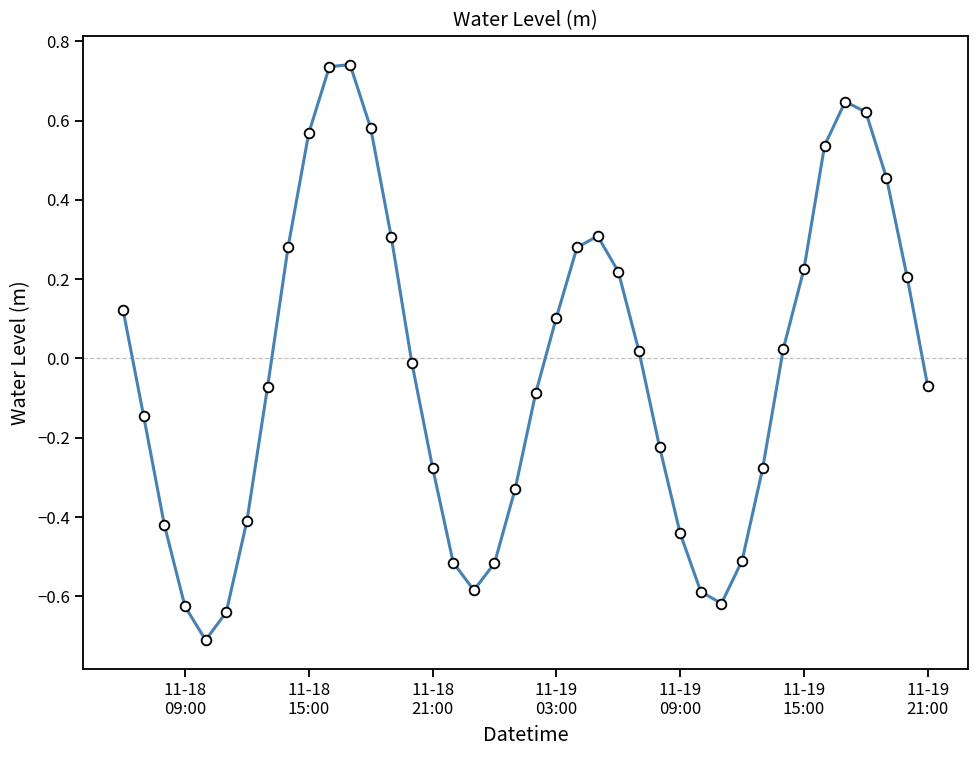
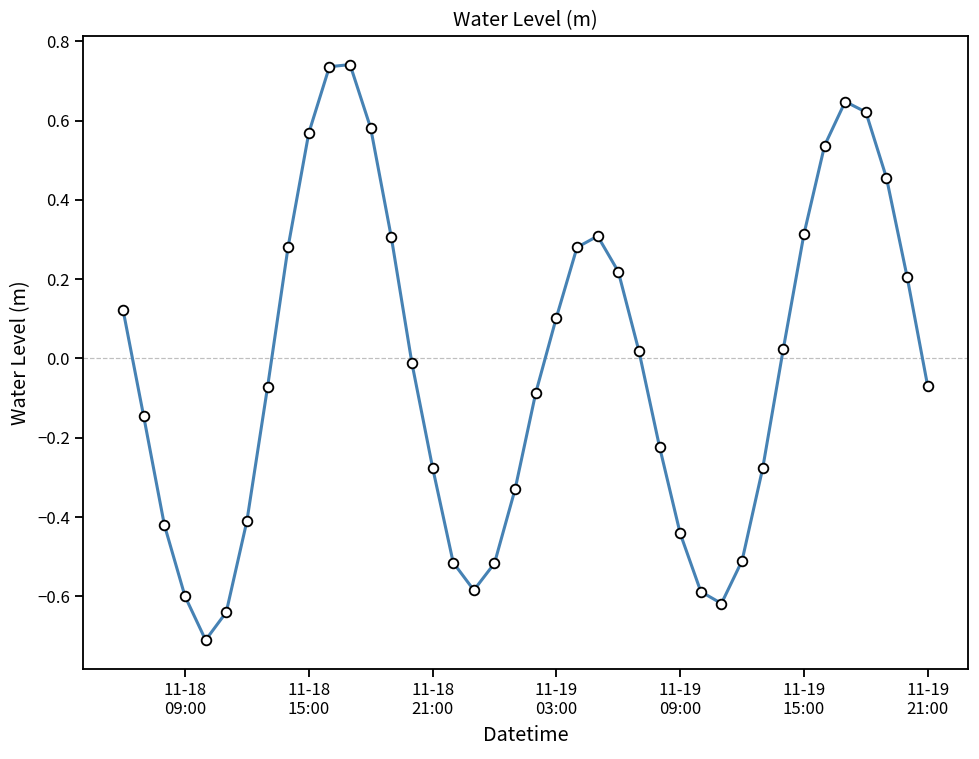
  {
-   "11-18 09:00": -0.63,
+   "11-18 09:00": -0.60,
    "11-18 15:00": 0.57,
    "11-18 21:00": -0.28,
    "11-19 03:00": 0.10,
    "11-19 09:00": -0.44,
-   "11-19 15:00": 0.23,
+   "11-19 15:00": 0.31,
    "11-19 21:00": -0.07
  }
